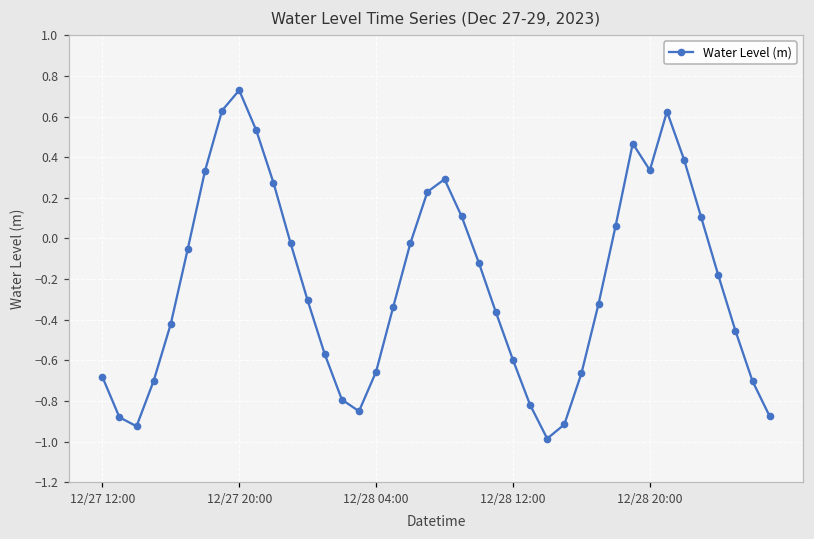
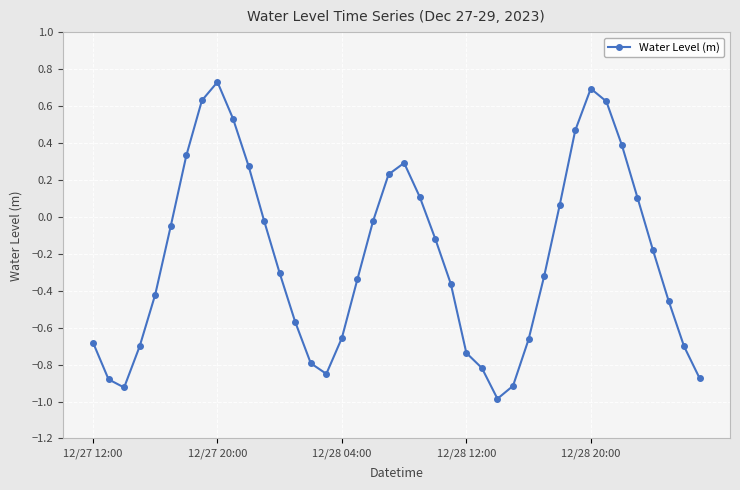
  {
    "12/27 12:00": -0.68,
    "12/27 20:00": 0.73,
    "12/28 04:00": -0.66,
-   "12/28 12:00": -0.60,
-   "12/28 20:00": 0.34
+   "12/28 12:00": -0.74,
+   "12/28 20:00": 0.69
  }
